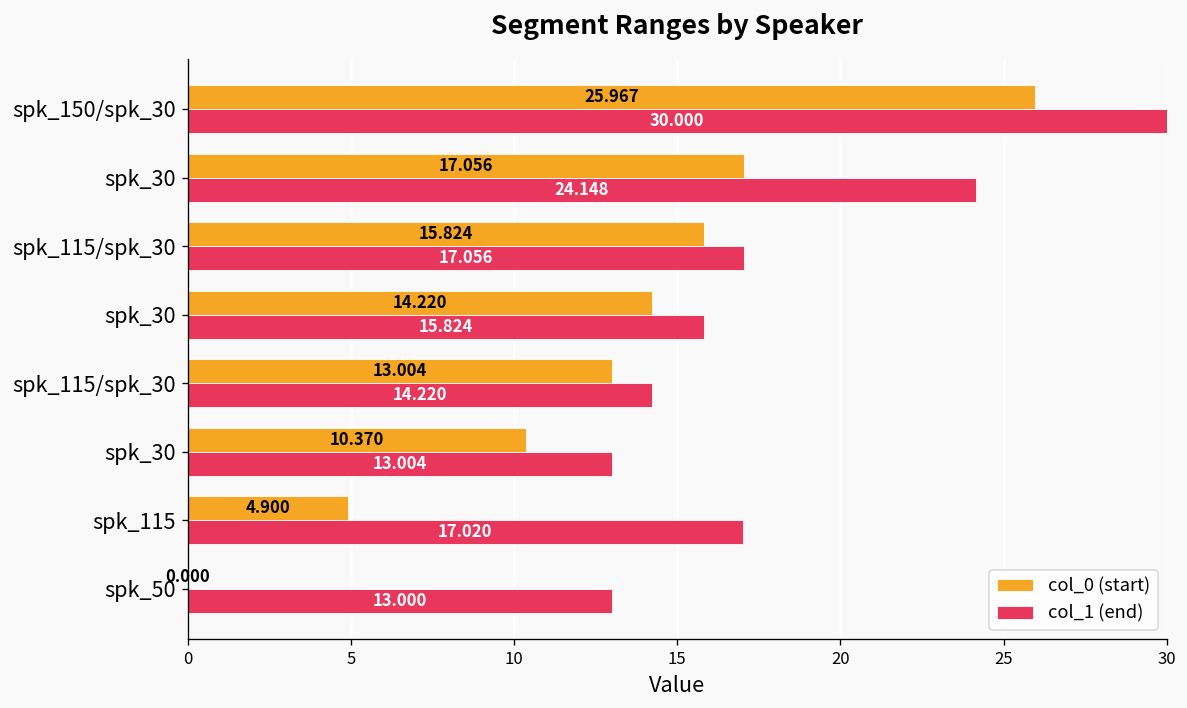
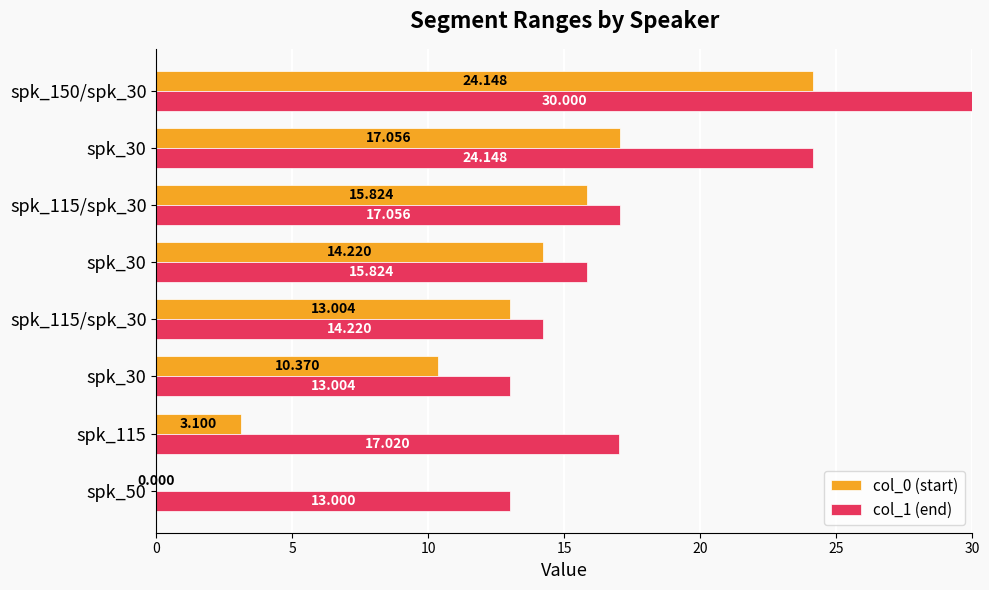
  {
    "col_0 (start)": {
-     "spk_150/spk_30": 25.967,
-     "spk_115": 4.900,
+     "spk_150/spk_30": 24.148,
+     "spk_115": 3.100,
      "spk_50": 0.000
    },
    "col_1 (end)": {
      "spk_150/spk_30": 30.000,
      "spk_115": 17.020,
      "spk_50": 13.000
    }
  }
